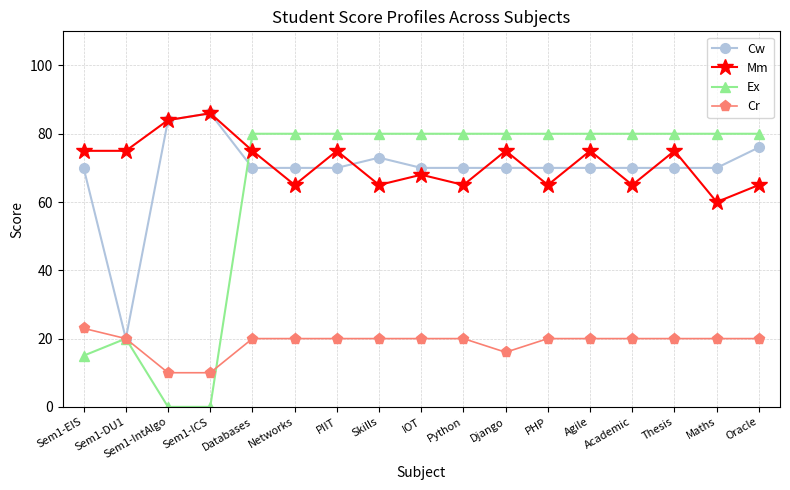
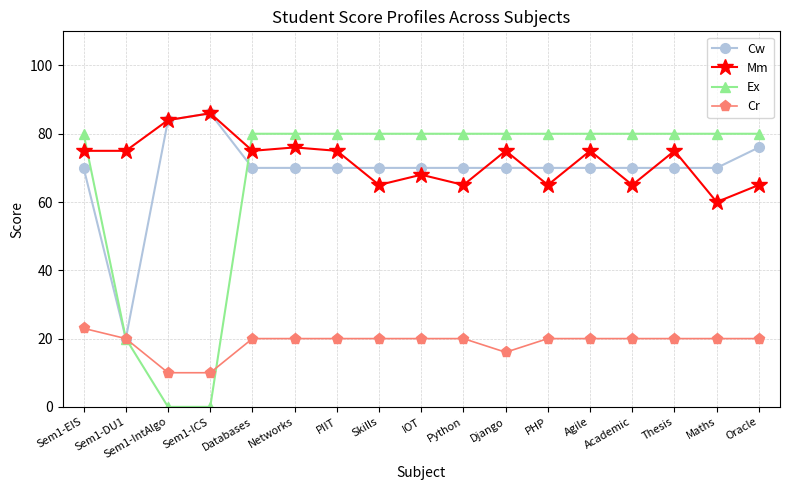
  {
    "Cw": {
      "Sem1-EIS": 70,
      "Databases": 70,
      "Networks": 70,
      "PIIT": 70,
-     "Skills": 73,
+     "Skills": 70,
      "IOT": 70,
      "Python": 70,
      "Django": 70,
      "PHP": 70,
      "Agile": 70,
      "Academic": 70,
      "Thesis": 70,
      "Maths": 70,
      "Oracle": 76
    },
    "Mm": {
      "Sem1-EIS": 75,
      "Sem1-DU1": 75,
      "Databases": 75,
-     "Networks": 65,
+     "Networks": 76,
      "PIIT": 75,
      "Skills": 65,
      "IOT": 68,
      "Python": 65,
      "Django": 75,
      "PHP": 65,
      "Agile": 75,
      "Academic": 65,
      "Thesis": 75,
      "Maths": 60,
      "Oracle": 65
    },
    "Ex": {
-     "Sem1-EIS": 15,
+     "Sem1-EIS": 80,
      "Sem1-IntAlgo": 0,
      "Sem1-ICS": 0,
      "Databases": 80,
      "Networks": 80,
      "PIIT": 80,
      "Skills": 80,
      "IOT": 80,
      "Python": 80,
      "Django": 80,
      "PHP": 80,
      "Agile": 80,
      "Academic": 80,
      "Thesis": 80,
      "Maths": 80,
      "Oracle": 80
    },
    "Cr": {
      "Sem1-EIS": 23,
      "Sem1-IntAlgo": 10,
      "Sem1-ICS": 10,
      "Databases": 20,
      "Networks": 20,
      "PIIT": 20,
      "Skills": 20,
      "IOT": 20,
      "Python": 20,
      "Django": 16,
      "PHP": 20,
      "Agile": 20,
      "Academic": 20,
      "Thesis": 20,
      "Maths": 20,
      "Oracle": 20
    }
  }
